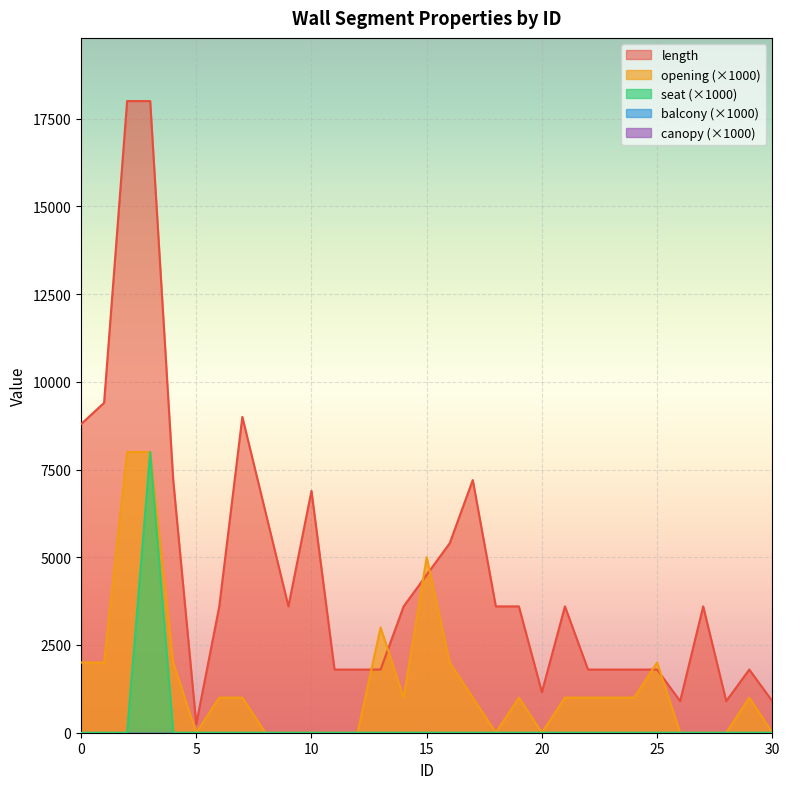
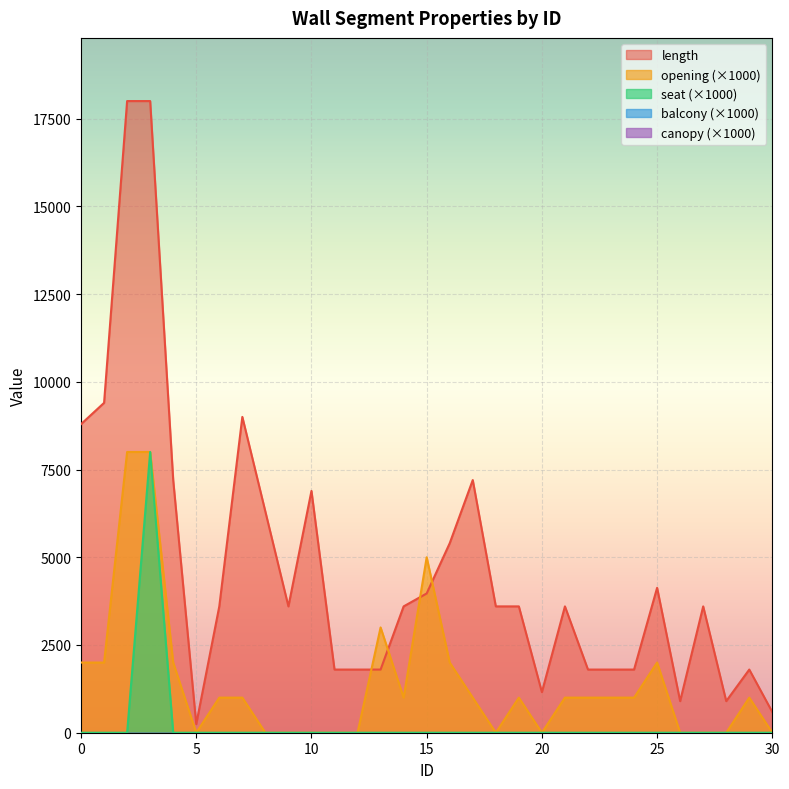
  {
    "length": {
      "0": 8800,
      "5": 200,
      "10": 6900,
-     "15": 4500,
+     "15": 4000,
      "20": 1200,
-     "25": 1800,
-     "30": 900
+     "25": 4100,
+     "30": 600
    },
    "opening (×1000)": {
      "0": 2000,
      "15": 5000,
      "25": 2000
    }
  }
